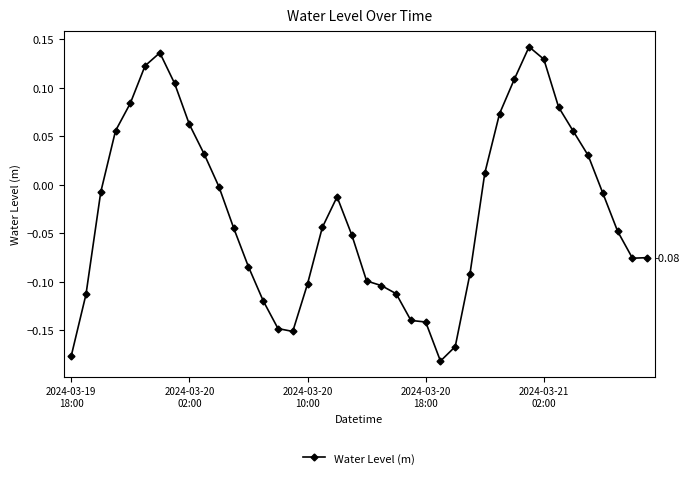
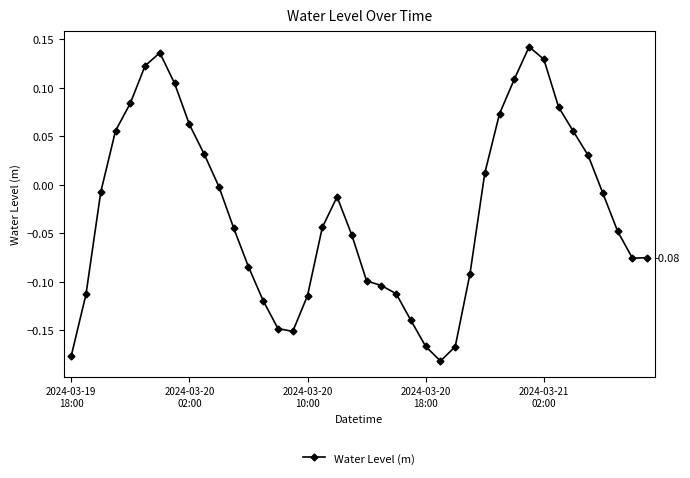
  {
    "2024-03-19 18:00": -0.18,
    "2024-03-20 02:00": 0.06,
-   "2024-03-20 10:00": -0.10,
-   "2024-03-20 18:00": -0.14,
+   "2024-03-20 10:00": -0.11,
+   "2024-03-20 18:00": -0.17,
    "2024-03-21 02:00": 0.13
  }
